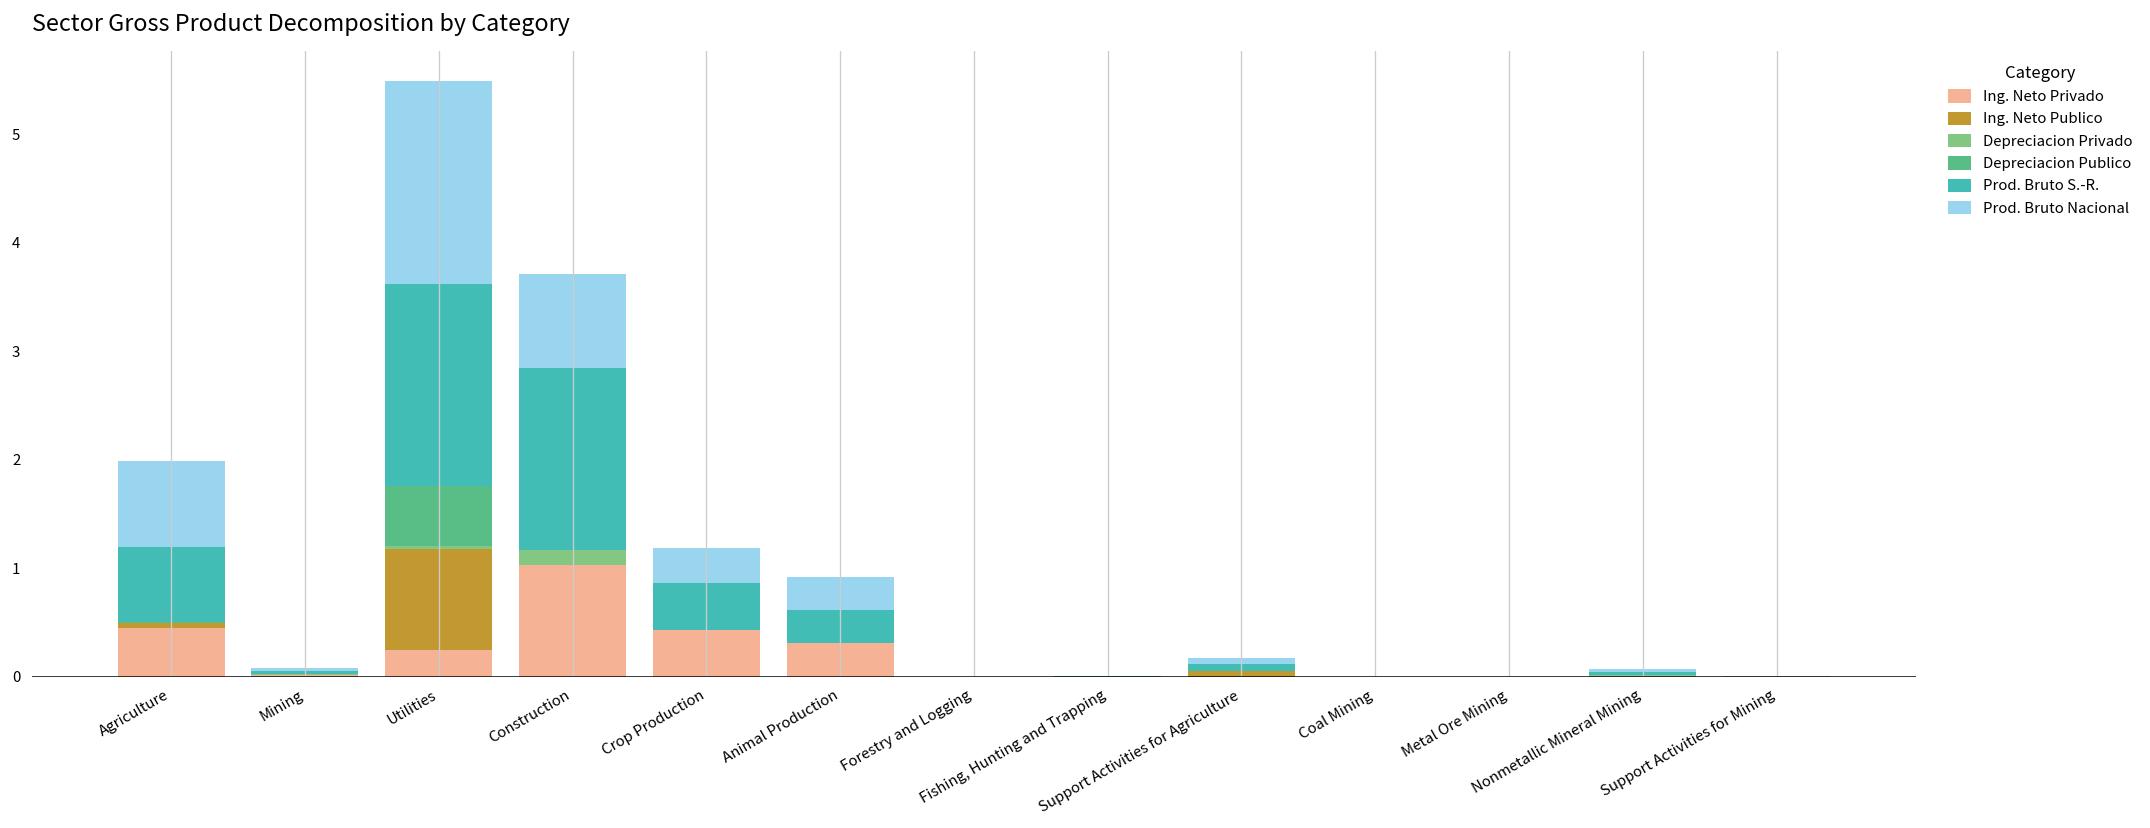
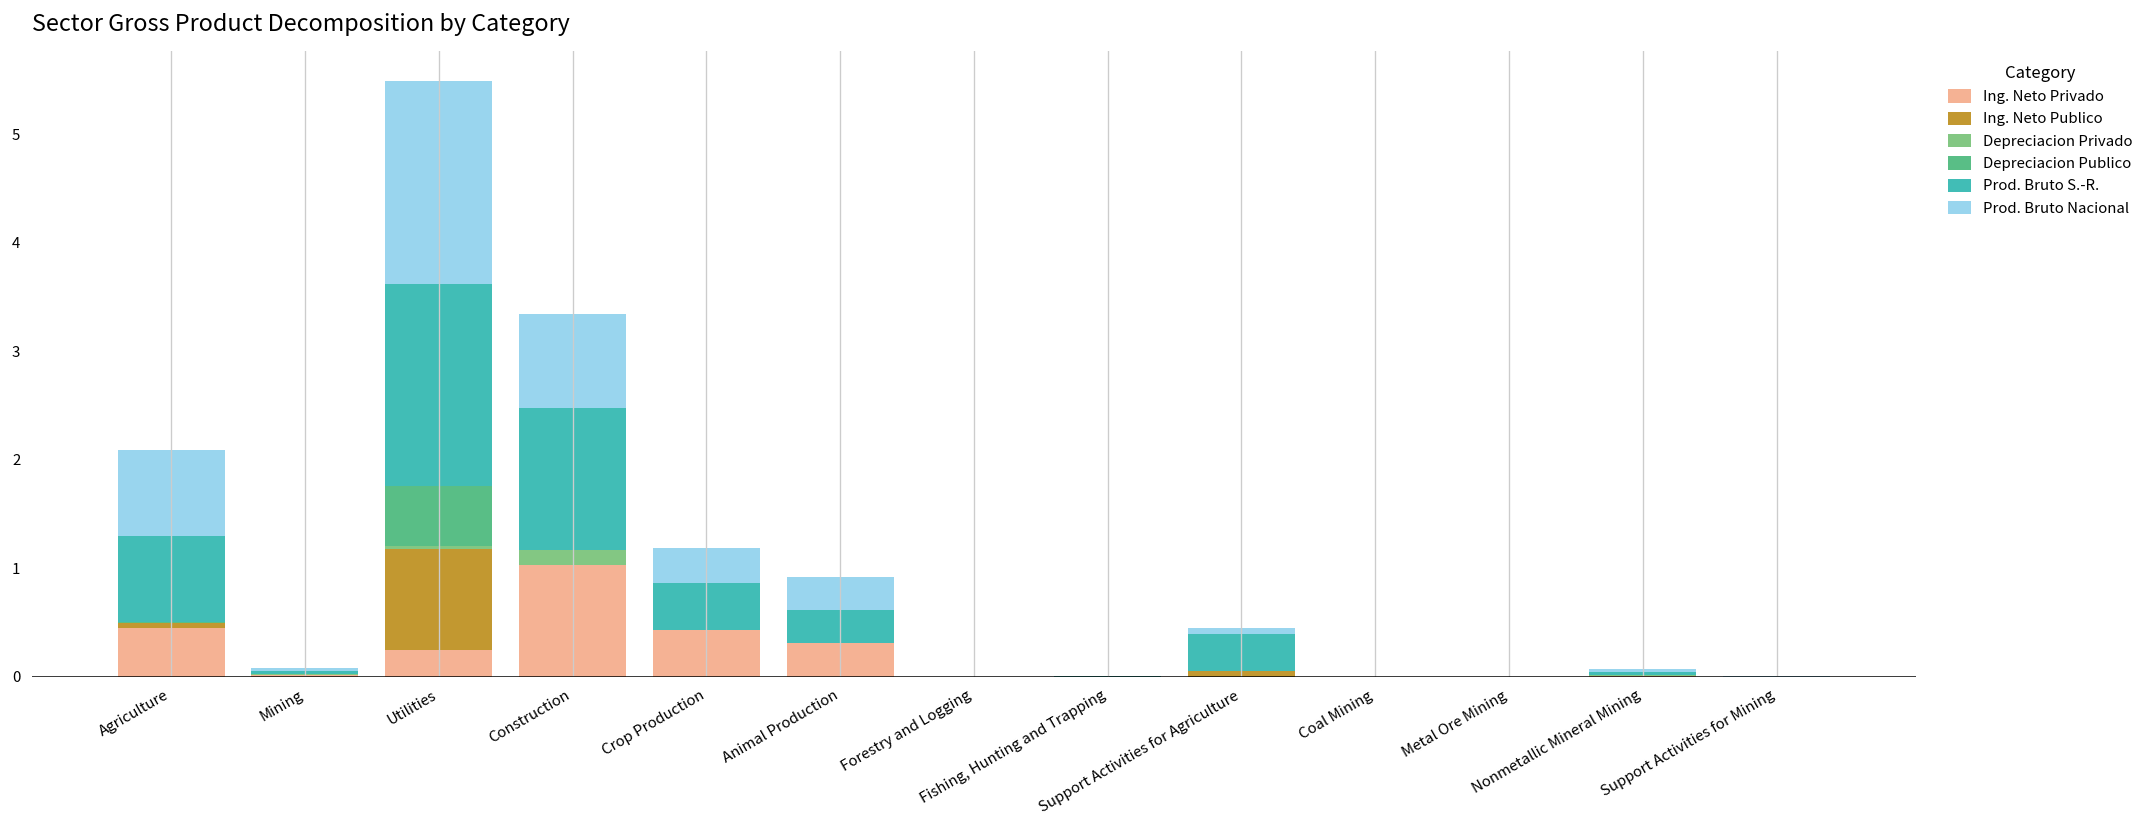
  {
    "Ing. Neto Privado": {
      "Agriculture": 0.4,
      "Utilities": 0.3,
      "Construction": 1.0,
      "Crop Production": 0.4,
      "Animal Production": 0.3,
      "Coal Mining": 0.0,
      "Metal Ore Mining": 0.0
    },
    "Ing. Neto Publico": {
      "Agriculture": 0.1,
      "Mining": 0.0,
      "Utilities": 0.9,
      "Construction": 0.0,
      "Crop Production": 0.0,
      "Animal Production": 0.0,
      "Forestry and Logging": 0.0,
      "Fishing, Hunting and Trapping": 0.0,
      "Support Activities for Agriculture": 0.1,
      "Coal Mining": 0.0,
      "Metal Ore Mining": 0.0,
      "Nonmetallic Mineral Mining": 0.0,
      "Support Activities for Mining": 0.0
    },
    "Prod. Bruto S.-R.": {
-     "Agriculture": 0.7,
+     "Agriculture": 0.8,
      "Mining": 0.0,
      "Utilities": 1.9,
-     "Construction": 1.7,
+     "Construction": 1.3,
      "Crop Production": 0.4,
      "Animal Production": 0.3,
-     "Support Activities for Agriculture": 0.1,
+     "Support Activities for Agriculture": 0.3,
      "Coal Mining": 0.0,
      "Metal Ore Mining": 0.0
    },
    "Prod. Bruto Nacional": {
      "Agriculture": 0.8,
      "Mining": 0.0,
      "Utilities": 1.9,
      "Construction": 0.9,
      "Crop Production": 0.3,
      "Animal Production": 0.3,
      "Support Activities for Agriculture": 0.1,
      "Coal Mining": 0.0,
      "Metal Ore Mining": 0.0
    }
  }
